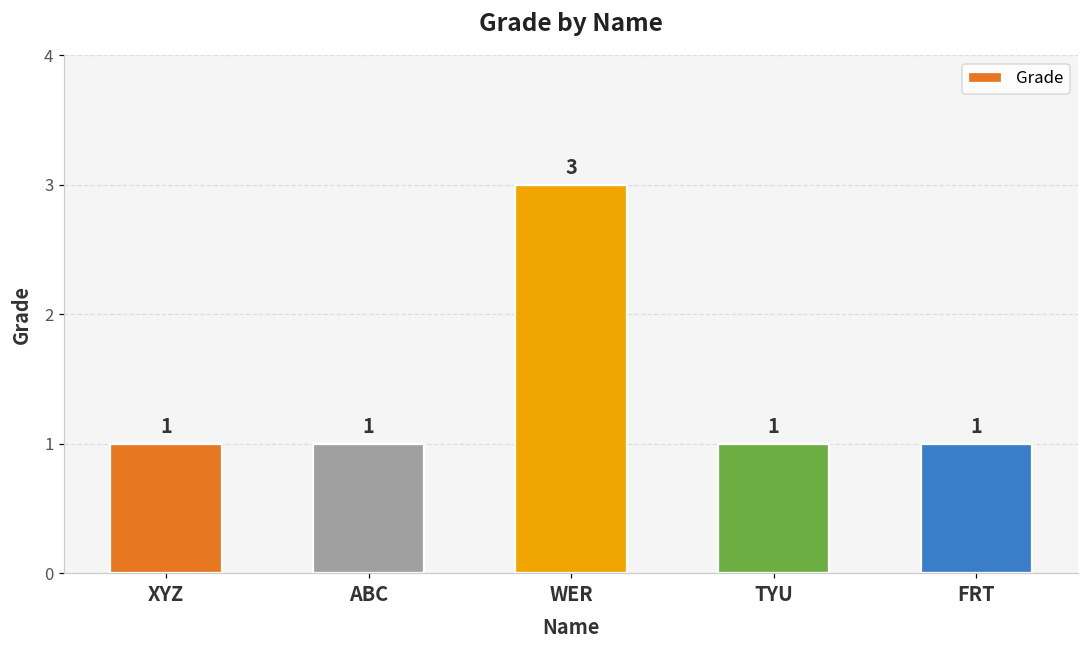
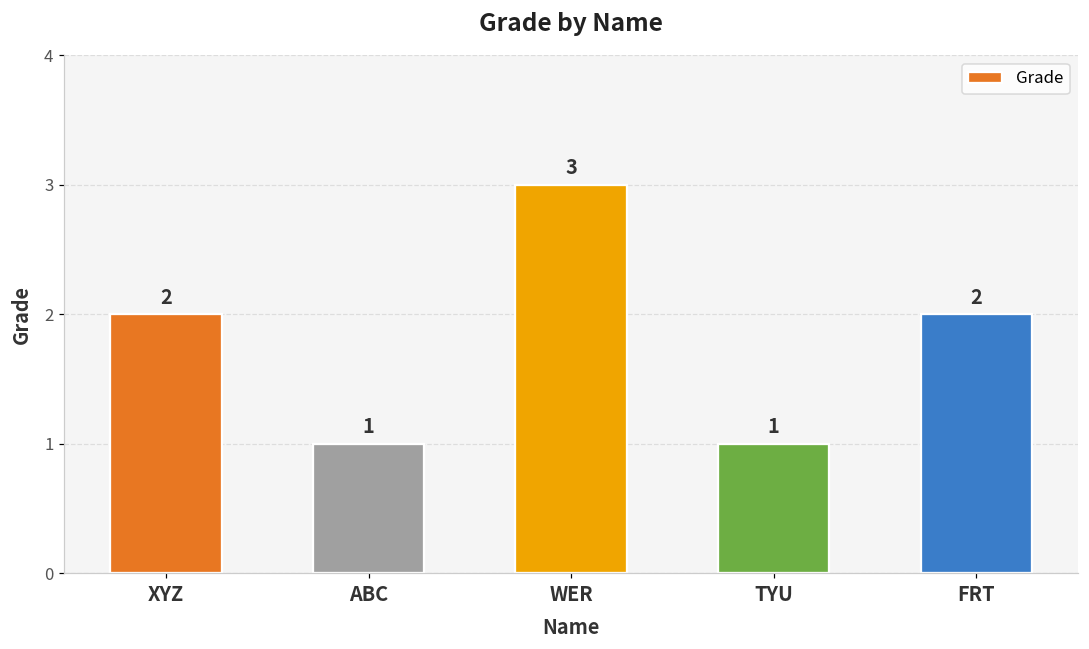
  {
-   "XYZ": 1,
+   "XYZ": 2,
    "ABC": 1,
    "WER": 3,
    "TYU": 1,
-   "FRT": 1
+   "FRT": 2
  }
